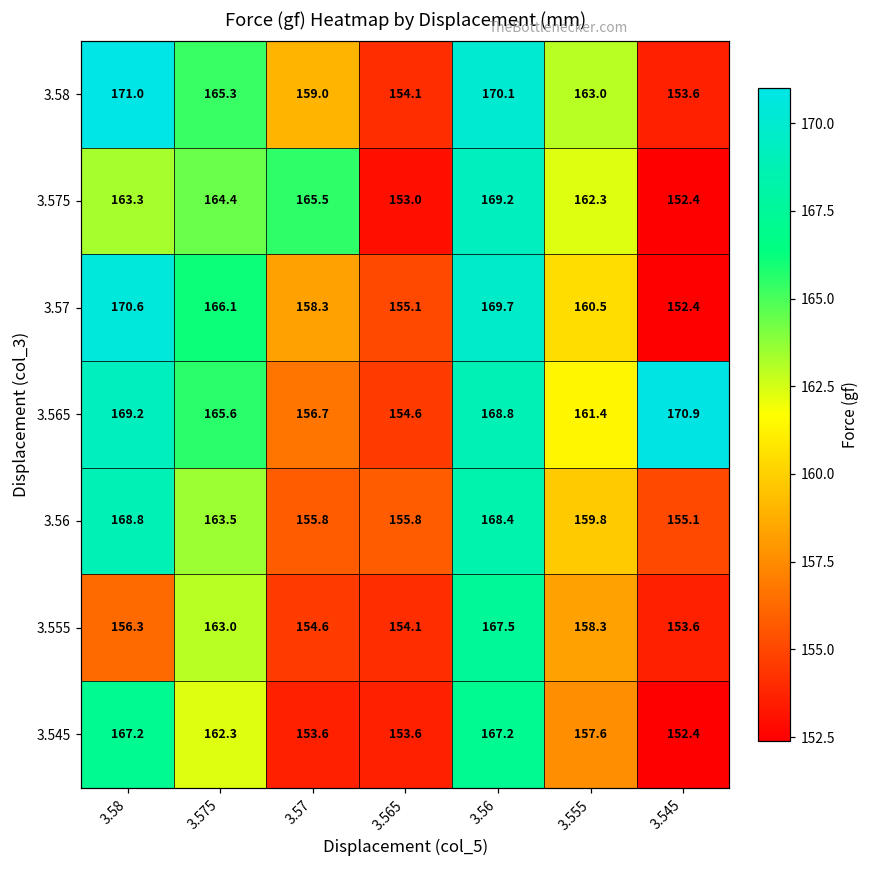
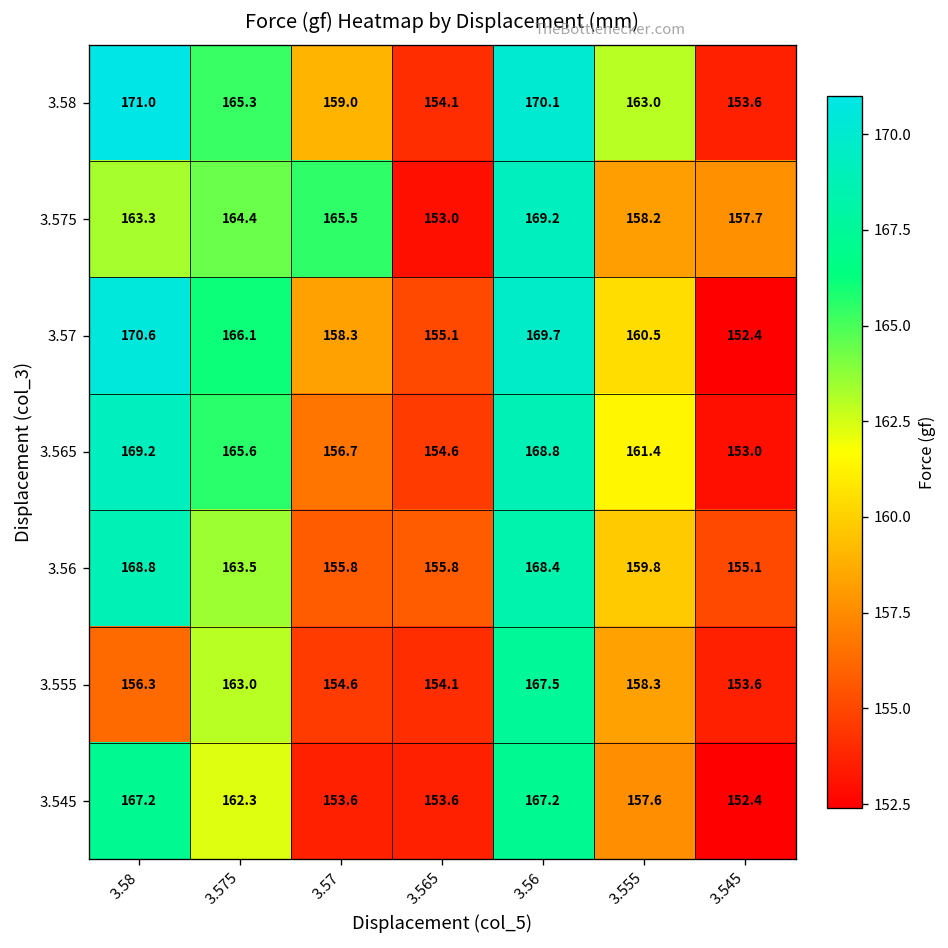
  {
    "3.58": {
      "3.58": 171.0,
      "3.575": 165.3,
      "3.57": 159.0,
      "3.565": 154.1,
      "3.56": 170.1,
      "3.555": 163.0,
      "3.545": 153.6
    },
    "3.575": {
      "3.58": 163.3,
      "3.575": 164.4,
      "3.57": 165.5,
      "3.565": 153.0,
      "3.56": 169.2,
-     "3.555": 162.3,
-     "3.545": 152.4
+     "3.555": 158.2,
+     "3.545": 157.7
    },
    "3.57": {
      "3.58": 170.6,
      "3.575": 166.1,
      "3.57": 158.3,
      "3.565": 155.1,
      "3.56": 169.7,
      "3.555": 160.5,
      "3.545": 152.4
    },
    "3.565": {
      "3.58": 169.2,
      "3.575": 165.6,
      "3.57": 156.7,
      "3.565": 154.6,
      "3.56": 168.8,
      "3.555": 161.4,
-     "3.545": 170.9
+     "3.545": 153.0
    },
    "3.56": {
      "3.58": 168.8,
      "3.575": 163.5,
      "3.57": 155.8,
      "3.565": 155.8,
      "3.56": 168.4,
      "3.555": 159.8,
      "3.545": 155.1
    },
    "3.555": {
      "3.58": 156.3,
      "3.575": 163.0,
      "3.57": 154.6,
      "3.565": 154.1,
      "3.56": 167.5,
      "3.555": 158.3,
      "3.545": 153.6
    },
    "3.545": {
      "3.58": 167.2,
      "3.575": 162.3,
      "3.57": 153.6,
      "3.565": 153.6,
      "3.56": 167.2,
      "3.555": 157.6,
      "3.545": 152.4
    }
  }
